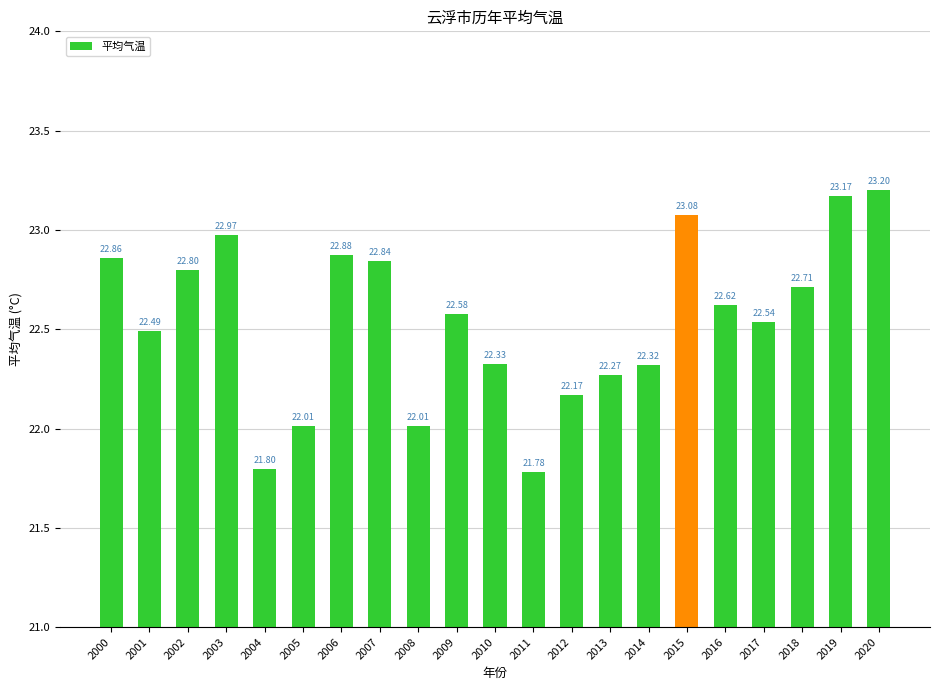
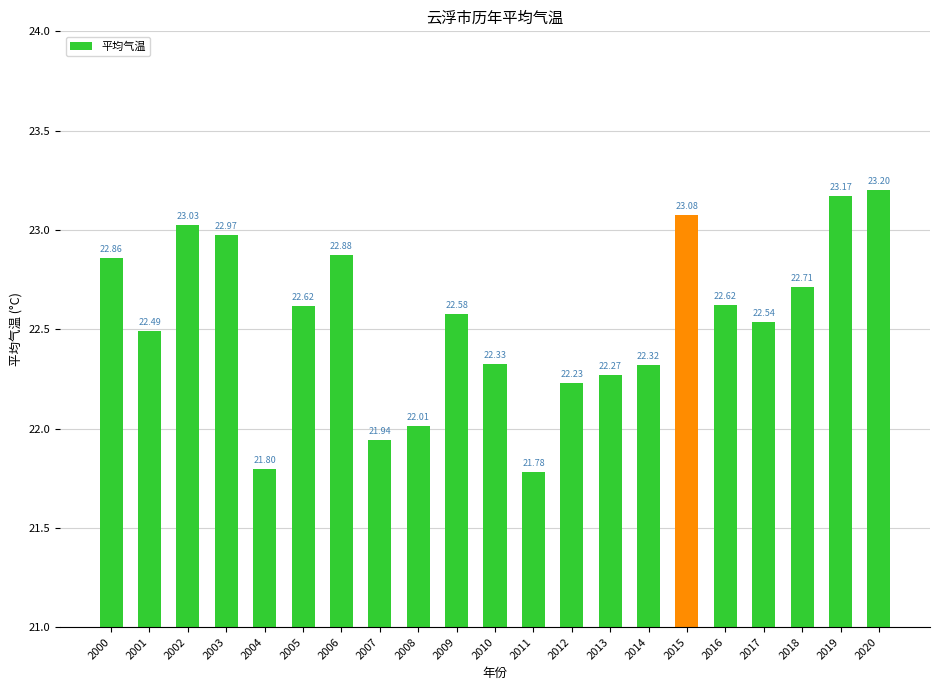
  {
    "2000": 22.86,
    "2001": 22.49,
-   "2002": 22.80,
+   "2002": 23.03,
    "2003": 22.97,
    "2004": 21.80,
-   "2005": 22.01,
+   "2005": 22.62,
    "2006": 22.88,
-   "2007": 22.84,
+   "2007": 21.94,
    "2008": 22.01,
    "2009": 22.58,
    "2010": 22.33,
    "2011": 21.78,
-   "2012": 22.17,
+   "2012": 22.23,
    "2013": 22.27,
    "2014": 22.32,
    "2015": 23.08,
    "2016": 22.62,
    "2017": 22.54,
    "2018": 22.71,
    "2019": 23.17,
    "2020": 23.20
  }
